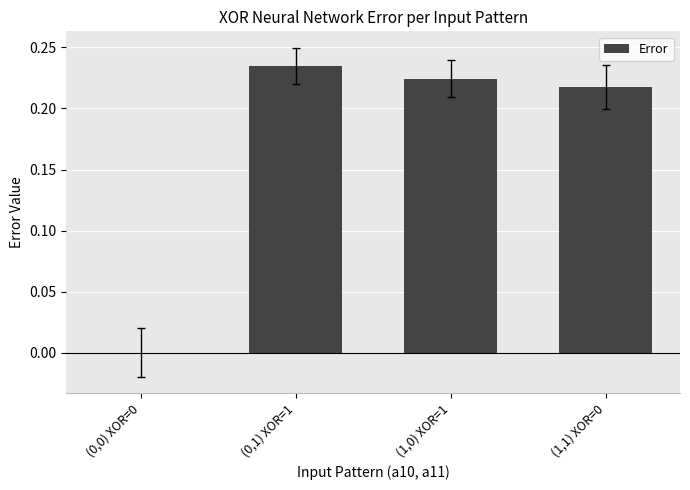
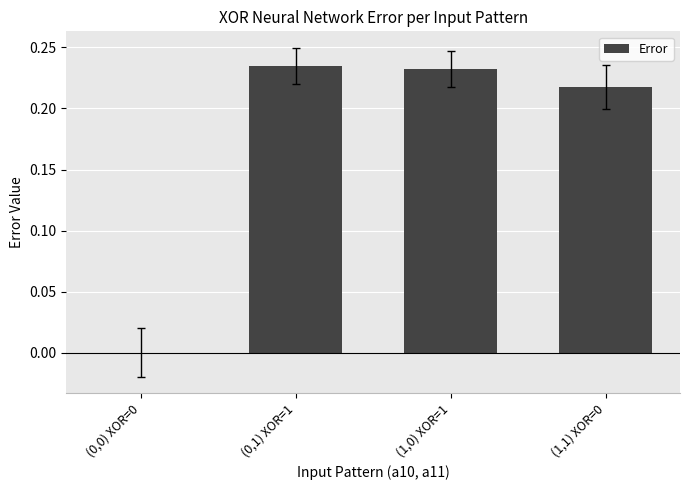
  {
    "Error": {
      "(0,0) XOR=0": 0.000,
      "(0,1) XOR=1": 0.235,
-     "(1,0) XOR=1": 0.224,
+     "(1,0) XOR=1": 0.232,
      "(1,1) XOR=0": 0.218
    }
  }
